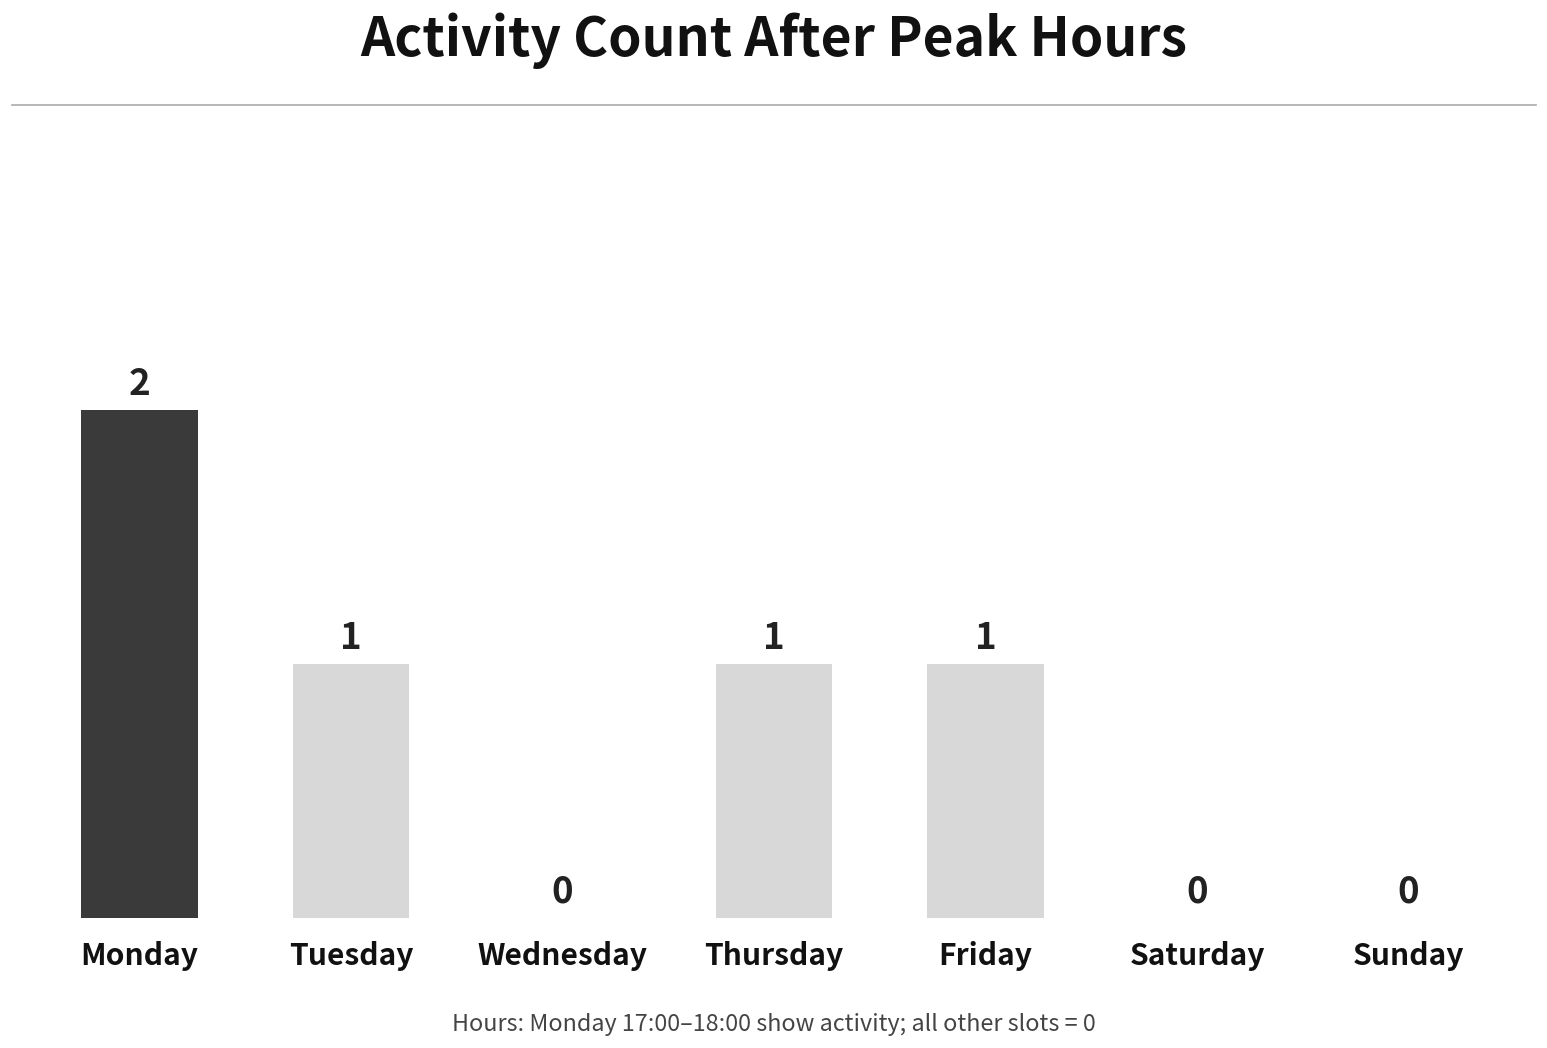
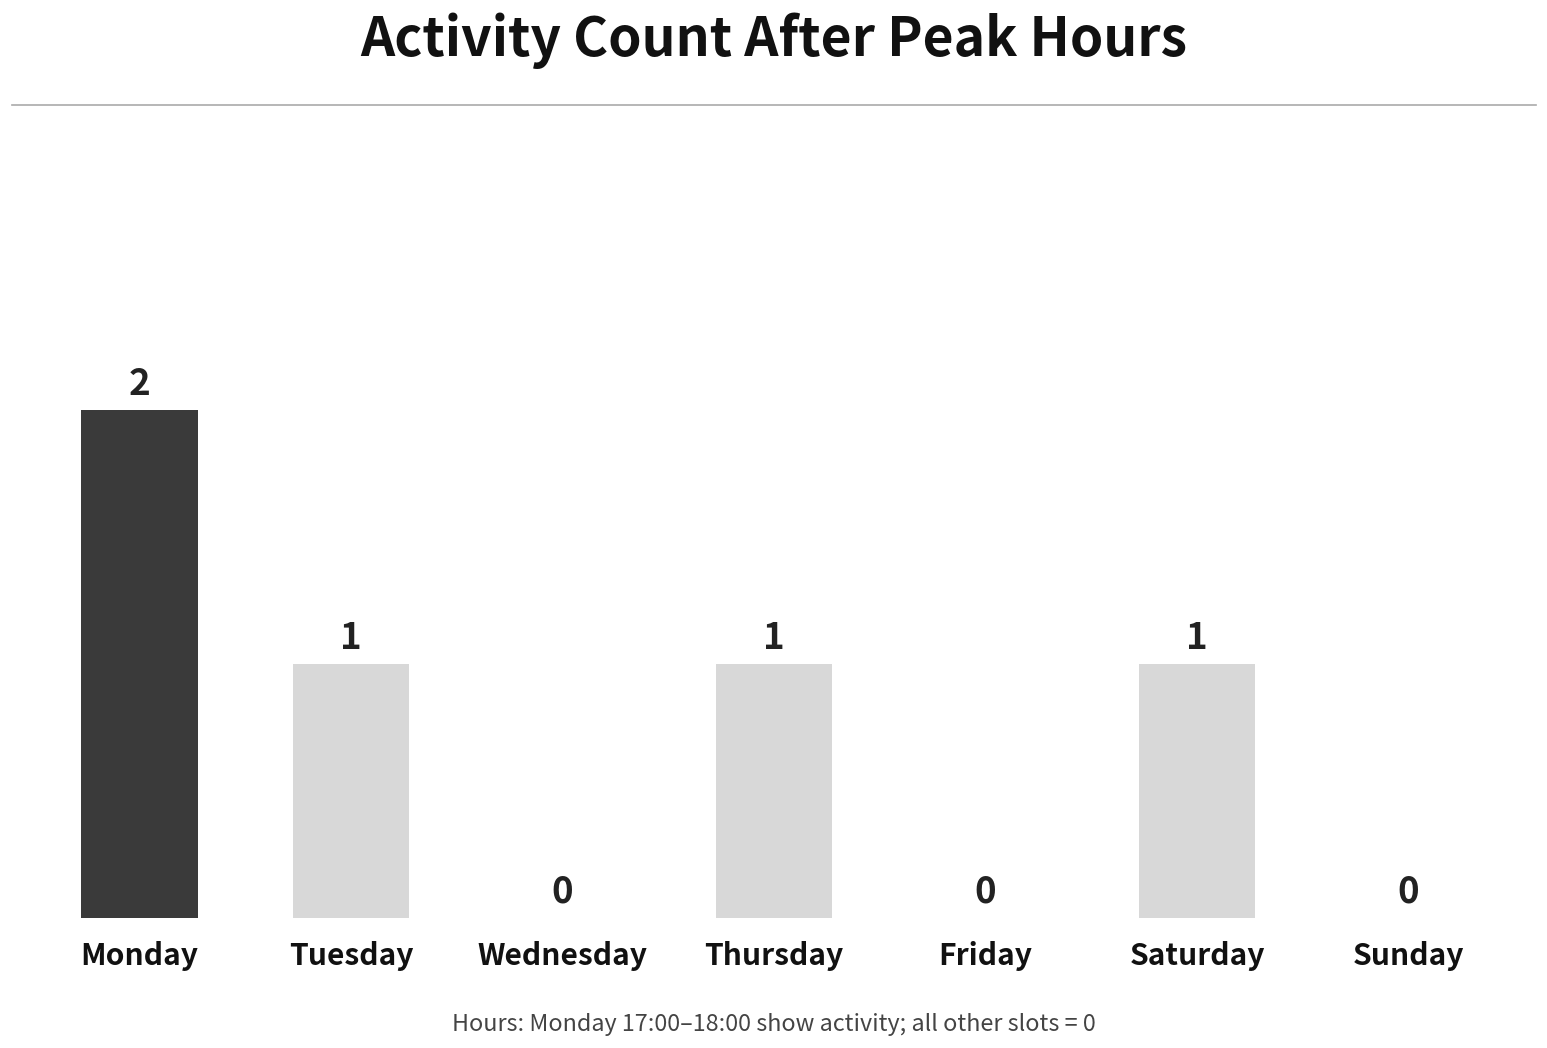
  {
    "Monday": 2,
    "Tuesday": 1,
    "Wednesday": 0,
    "Thursday": 1,
-   "Friday": 1,
-   "Saturday": 0,
+   "Friday": 0,
+   "Saturday": 1,
    "Sunday": 0
  }
